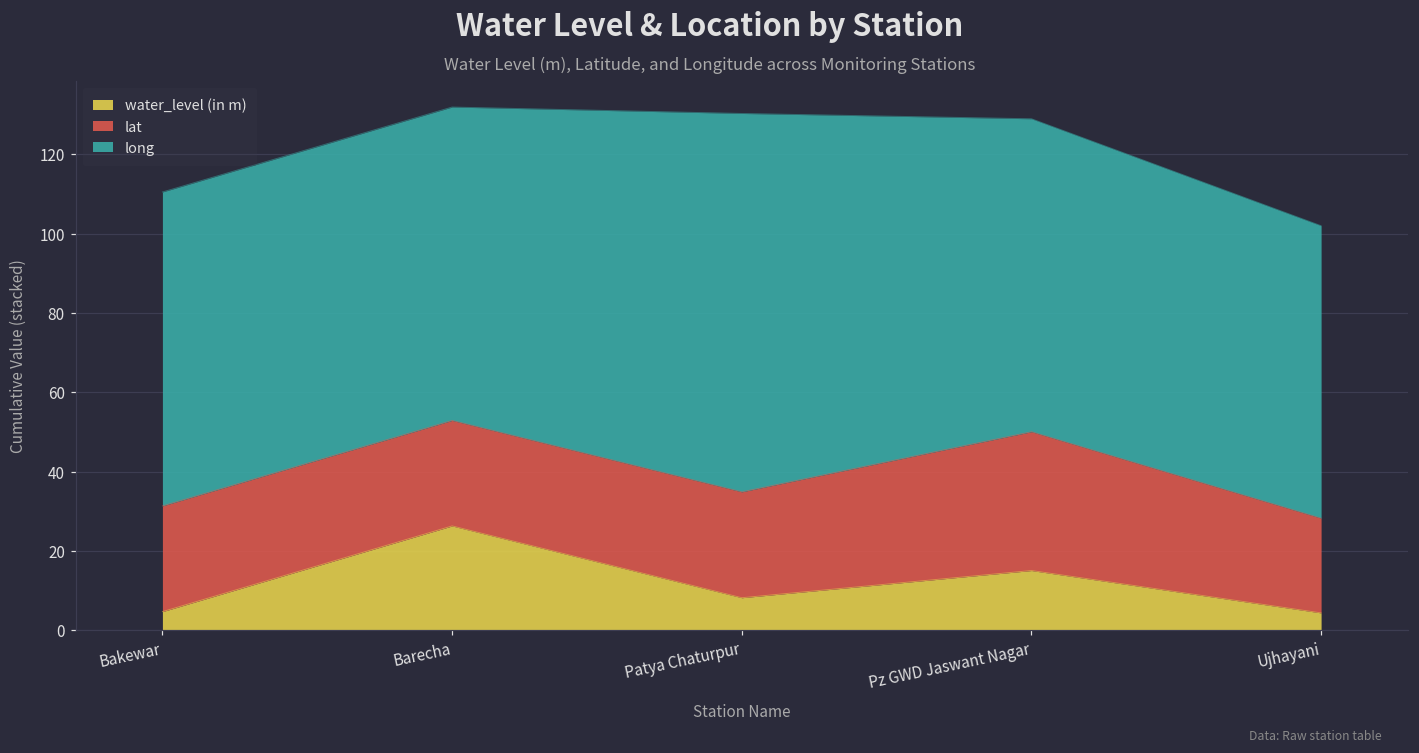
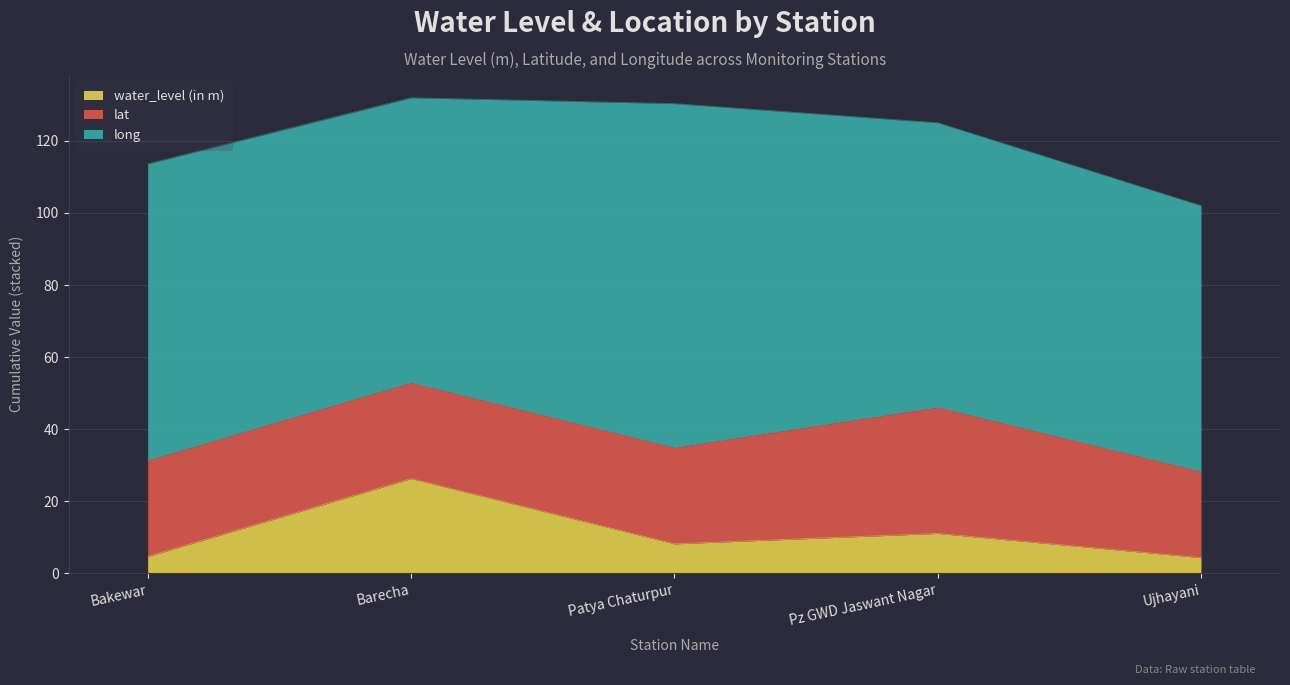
  {
    "water_level (in m)": {
      "Bakewar": 5,
      "Barecha": 26,
      "Patya Chaturpur": 8,
-     "Pz GWD Jaswant Nagar": 15,
+     "Pz GWD Jaswant Nagar": 11,
      "Ujhayani": 4
    },
    "lat": {
      "Bakewar": 27,
      "Barecha": 27,
      "Patya Chaturpur": 27,
      "Pz GWD Jaswant Nagar": 35,
      "Ujhayani": 24
    },
    "long": {
-     "Bakewar": 79,
+     "Bakewar": 82,
      "Barecha": 79,
      "Patya Chaturpur": 95,
      "Pz GWD Jaswant Nagar": 79,
      "Ujhayani": 74
    }
  }
